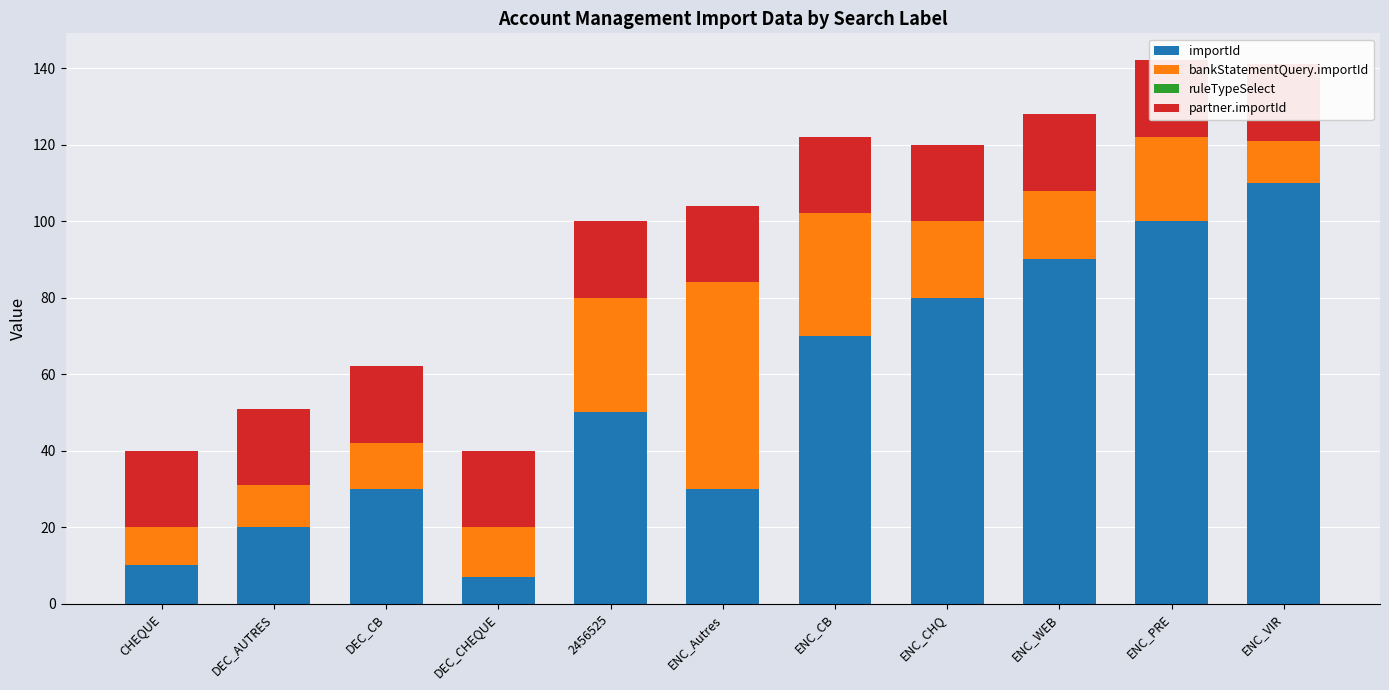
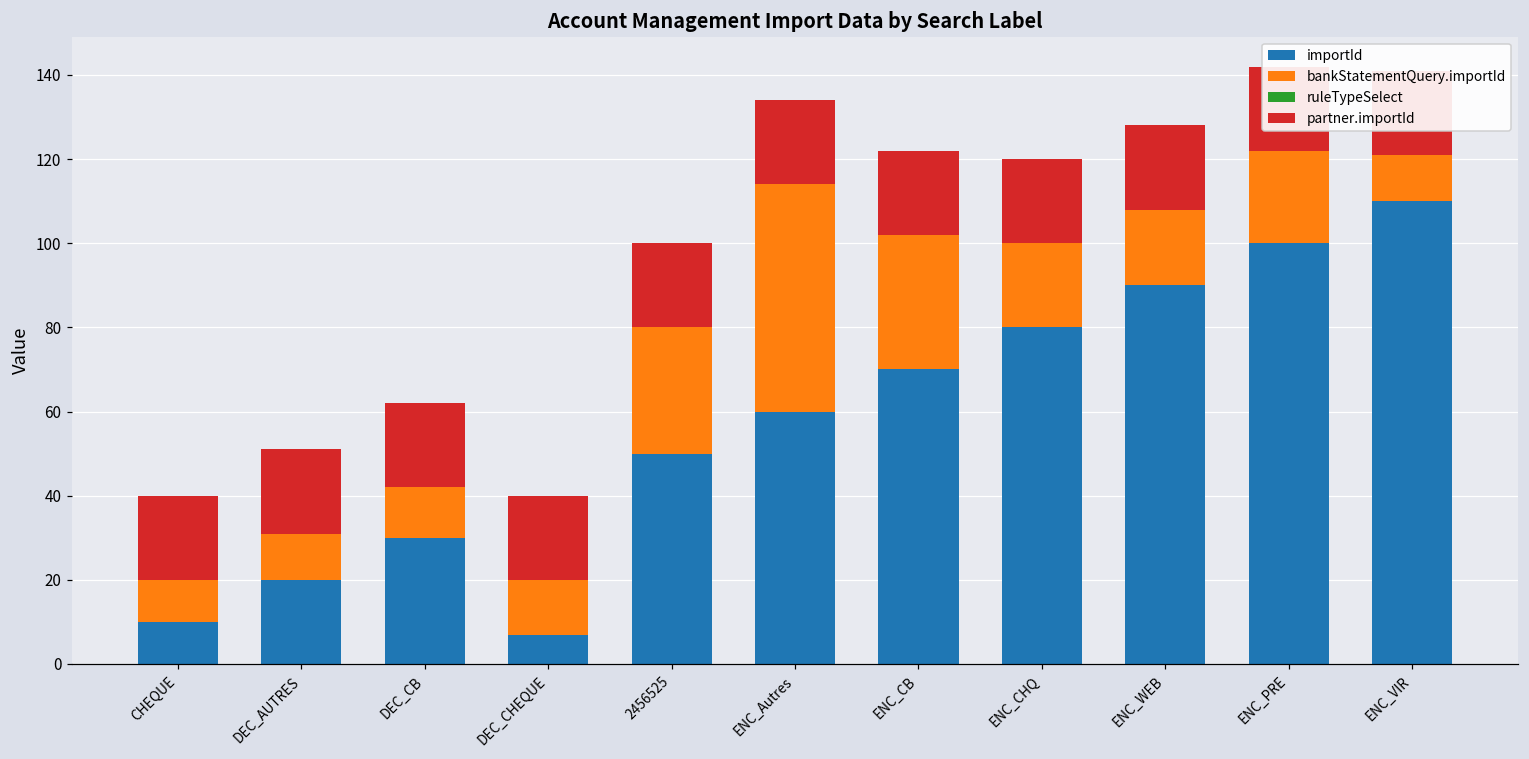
  {
    "importId": {
      "CHEQUE": 10,
      "DEC_AUTRES": 20,
      "DEC_CB": 30,
      "DEC_CHEQUE": 7,
      "2456525": 50,
-     "ENC_Autres": 30,
+     "ENC_Autres": 60,
      "ENC_CB": 70,
      "ENC_CHQ": 80,
      "ENC_WEB": 90,
      "ENC_PRE": 100,
      "ENC_VIR": 110
    },
    "partner.importId": {
      "CHEQUE": 20,
      "DEC_AUTRES": 20,
      "DEC_CB": 20,
      "DEC_CHEQUE": 20,
      "2456525": 20,
      "ENC_Autres": 20,
      "ENC_CB": 20,
      "ENC_CHQ": 20,
      "ENC_WEB": 20
    }
  }
